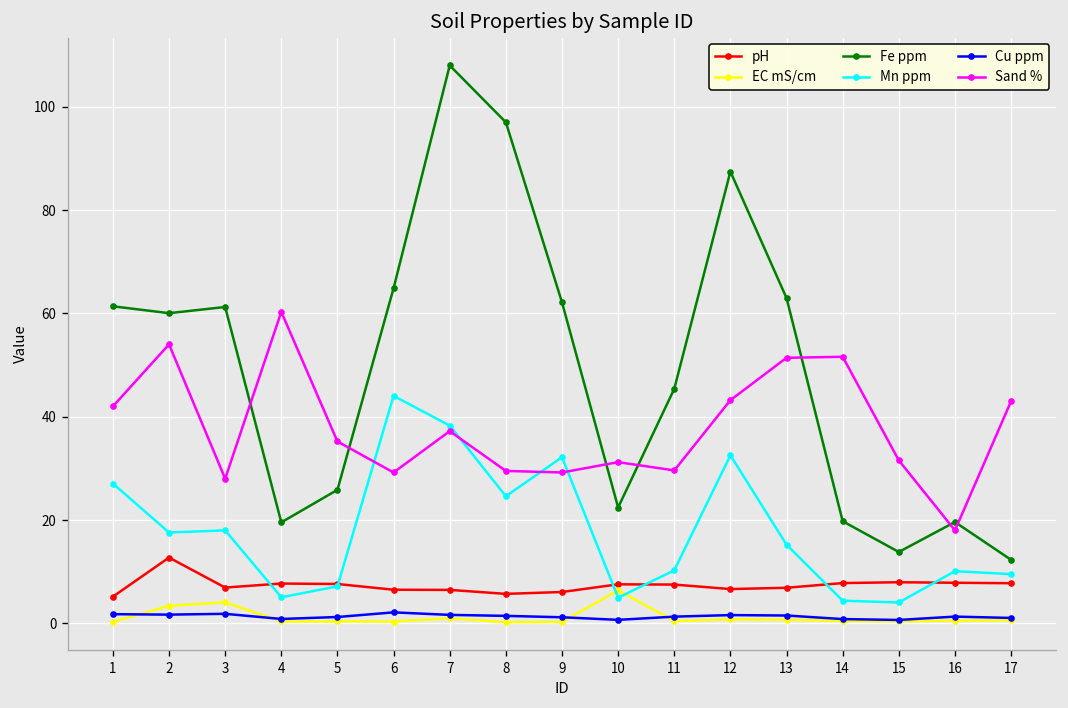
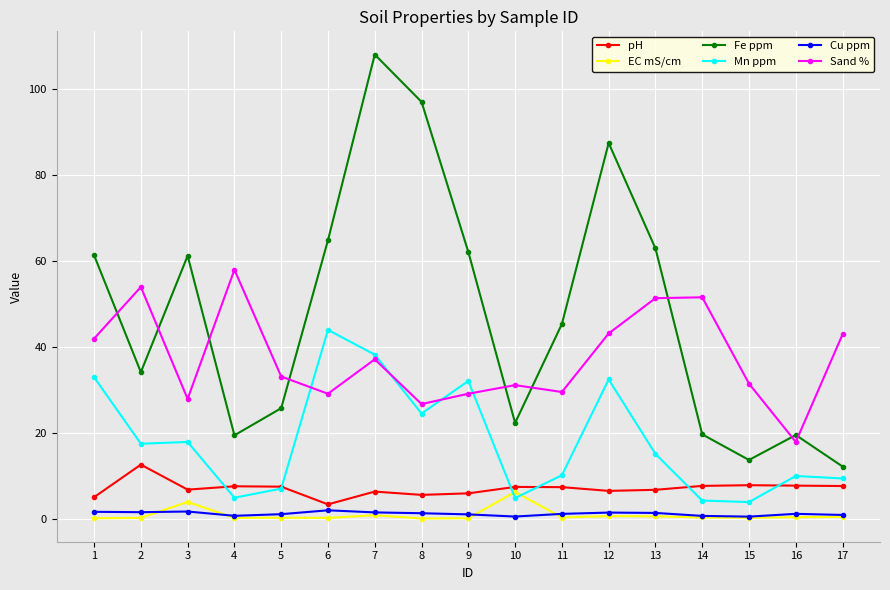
  {
    "pH": {
      "1": 5,
      "2": 13,
      "3": 7,
      "4": 8,
-     "6": 7,
+     "6": 4,
      "7": 6,
      "8": 6,
      "9": 6,
      "10": 8,
      "11": 8,
      "12": 7,
      "13": 7,
      "14": 8,
      "15": 8,
      "16": 8,
      "17": 8
    },
    "EC mS/cm": {
      "1": 0,
-     "2": 3,
+     "2": 0,
      "3": 4,
      "5": 0,
      "6": 0,
      "7": 1,
      "8": 0,
      "9": 0,
      "10": 6,
      "11": 0,
      "12": 1,
      "13": 1,
      "16": 1
    },
    "Fe ppm": {
      "1": 61,
-     "2": 60,
+     "2": 34,
      "3": 61,
      "4": 20,
      "5": 26,
      "6": 65,
      "7": 108,
      "8": 97,
      "9": 62,
      "10": 22,
      "11": 45,
      "12": 87,
      "13": 63,
      "14": 20,
      "15": 14,
      "16": 20,
      "17": 12
    },
    "Mn ppm": {
-     "1": 27,
+     "1": 33,
      "2": 18,
      "3": 18,
      "4": 5,
      "6": 44,
      "7": 38,
      "8": 25,
      "9": 32,
      "10": 5,
      "11": 10,
      "12": 33,
      "13": 15,
      "14": 4,
      "15": 4,
      "16": 10,
      "17": 10
    },
    "Cu ppm": {
      "1": 2,
      "2": 2,
      "3": 2,
      "5": 1,
      "6": 2,
      "7": 2,
      "8": 1,
      "9": 1,
      "10": 1,
      "11": 1,
      "12": 2,
      "13": 2,
      "16": 1
    },
    "Sand %": {
      "1": 42,
      "2": 54,
      "3": 28,
-     "4": 60,
-     "5": 35,
+     "4": 58,
+     "5": 33,
      "6": 29,
      "7": 37,
-     "8": 30,
+     "8": 27,
      "9": 29,
      "10": 31,
      "11": 30,
      "12": 43,
      "13": 51,
      "14": 52,
      "15": 32,
      "16": 18,
      "17": 43
    }
  }
